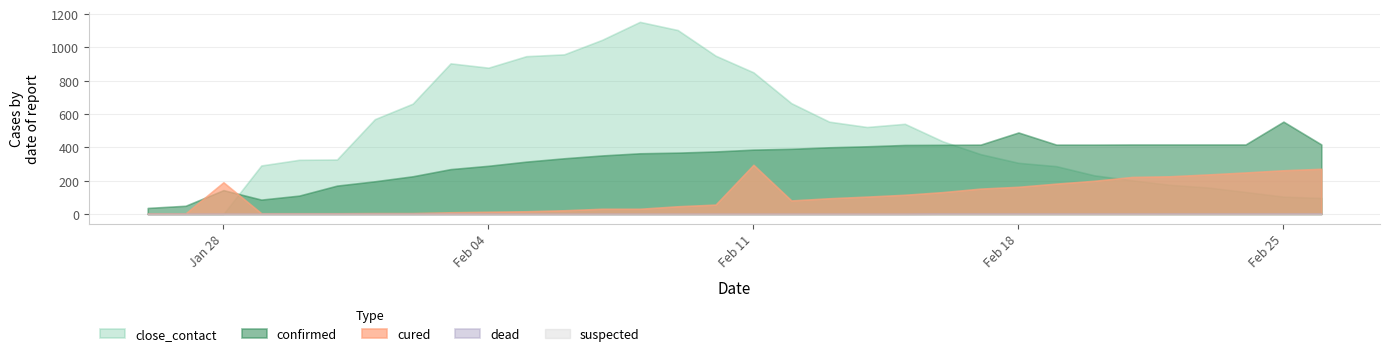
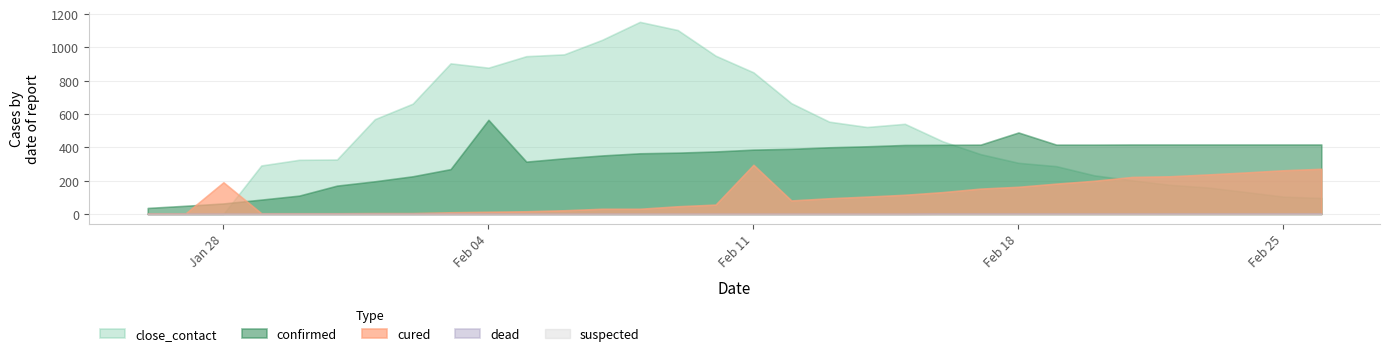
  {
    "confirmed": {
-     "Jan 28": 140,
-     "Feb 04": 290,
+     "Jan 28": 60,
+     "Feb 04": 570,
      "Feb 11": 390,
      "Feb 18": 490,
-     "Feb 25": 550
+     "Feb 25": 420
    },
    "cured": {
      "Jan 28": 190,
      "Feb 11": 300,
      "Feb 18": 160,
      "Feb 25": 260
    }
  }
